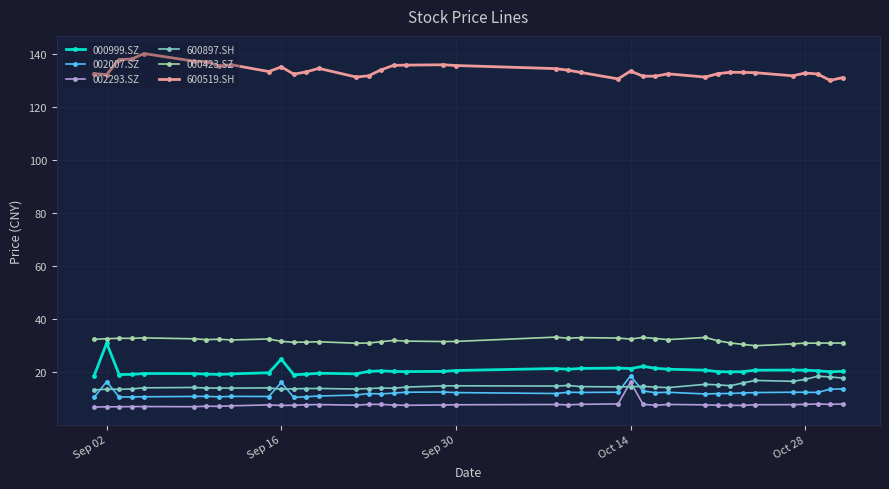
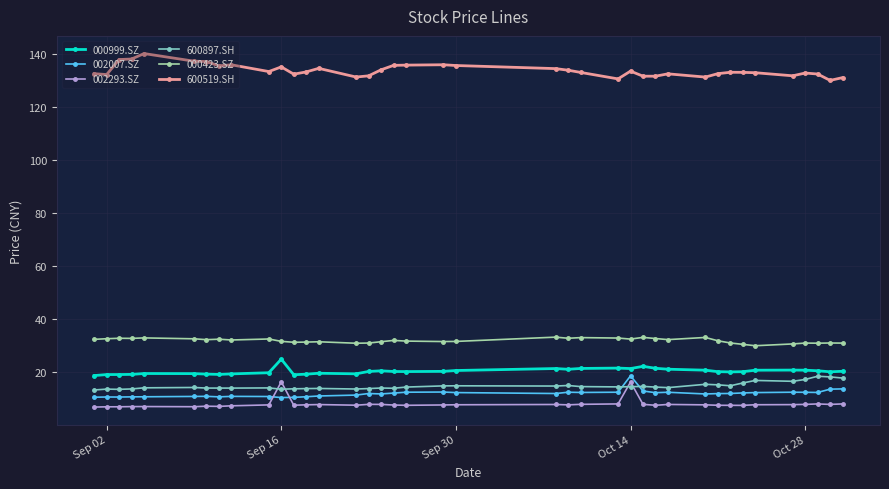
  {
    "000999.SZ": {
-     "Sep 02": 31,
+     "Sep 02": 19,
      "Sep 16": 25,
      "Sep 30": 21,
      "Oct 14": 21,
      "Oct 28": 21
    },
    "002007.SZ": {
-     "Sep 02": 17,
-     "Sep 16": 16,
+     "Sep 02": 11,
+     "Sep 16": 11,
      "Sep 30": 12,
      "Oct 14": 19,
      "Oct 28": 13
    },
    "002293.SZ": {
      "Sep 02": 7,
-     "Sep 16": 8,
+     "Sep 16": 16,
      "Sep 30": 8,
      "Oct 14": 16,
      "Oct 28": 8
    },
    "600519.SH": {
      "Sep 16": 135,
      "Sep 30": 136,
      "Oct 14": 134,
      "Oct 28": 133
    }
  }
